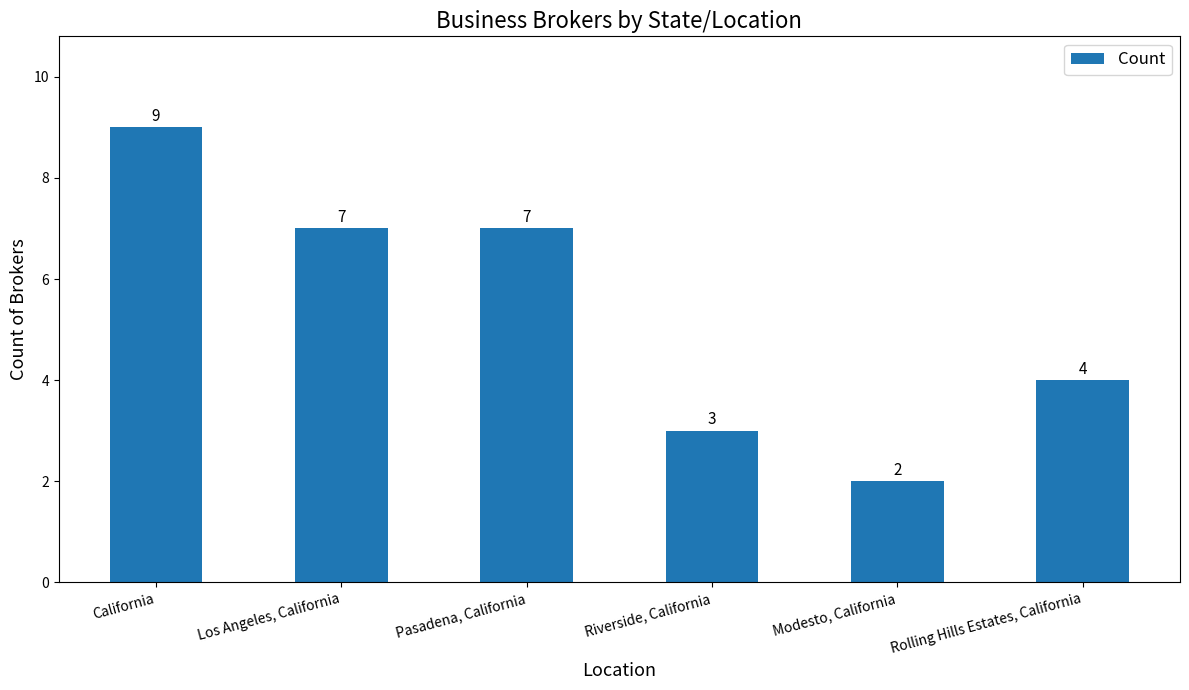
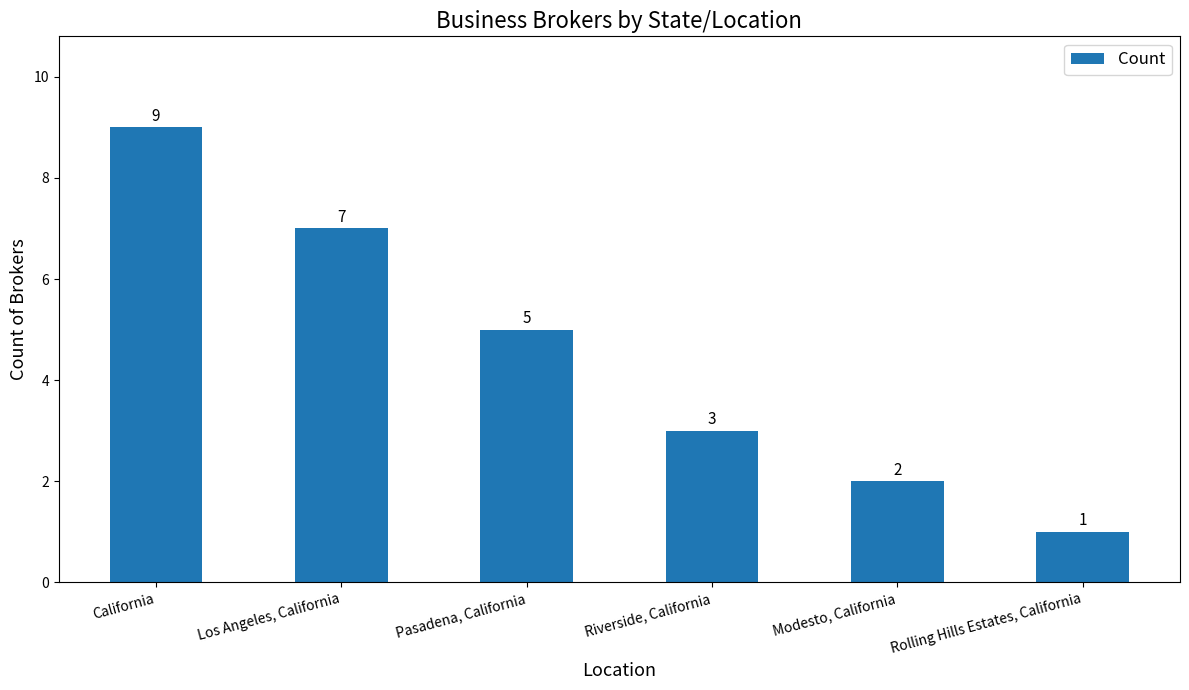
  {
    "California": 9,
    "Los Angeles, California": 7,
-   "Pasadena, California": 7,
+   "Pasadena, California": 5,
    "Riverside, California": 3,
    "Modesto, California": 2,
-   "Rolling Hills Estates, California": 4
+   "Rolling Hills Estates, California": 1
  }
